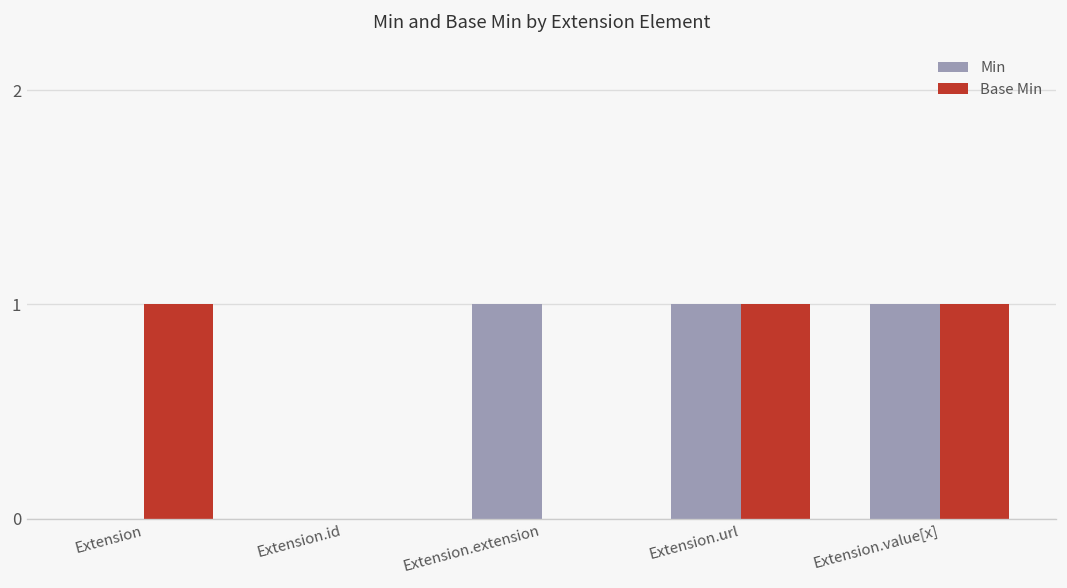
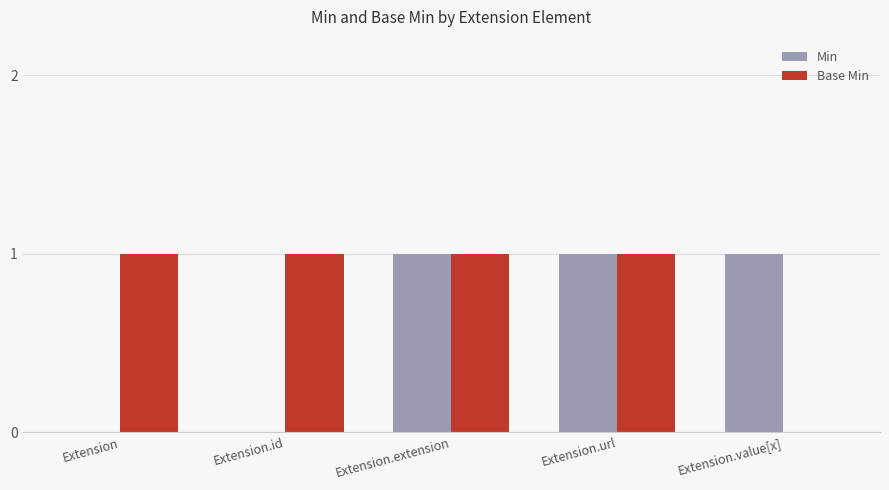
  {
    "Min": {
      "Extension": 0,
      "Extension.id": 0,
      "Extension.extension": 1,
      "Extension.url": 1,
      "Extension.value[x]": 1
    },
    "Base Min": {
      "Extension": 1,
-     "Extension.id": 0,
-     "Extension.extension": 0,
+     "Extension.id": 1,
+     "Extension.extension": 1,
      "Extension.url": 1,
-     "Extension.value[x]": 1
+     "Extension.value[x]": 0
    }
  }
